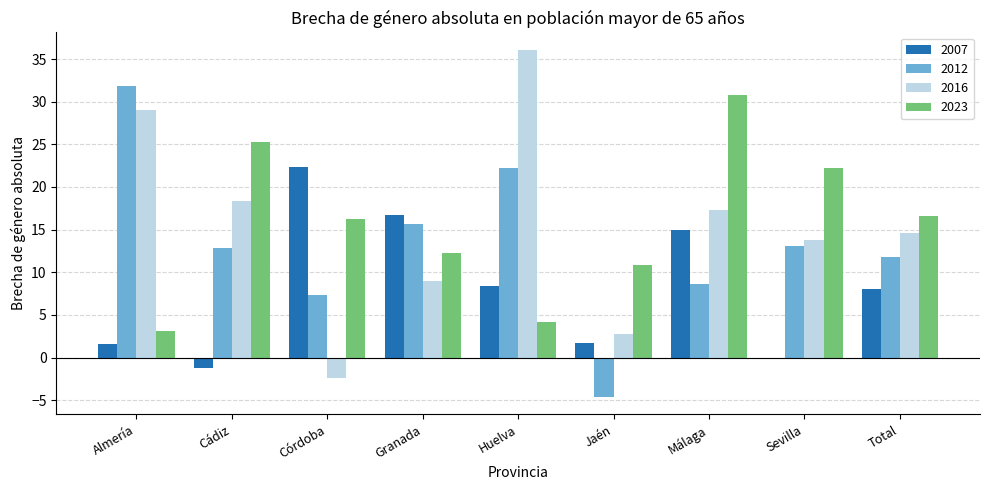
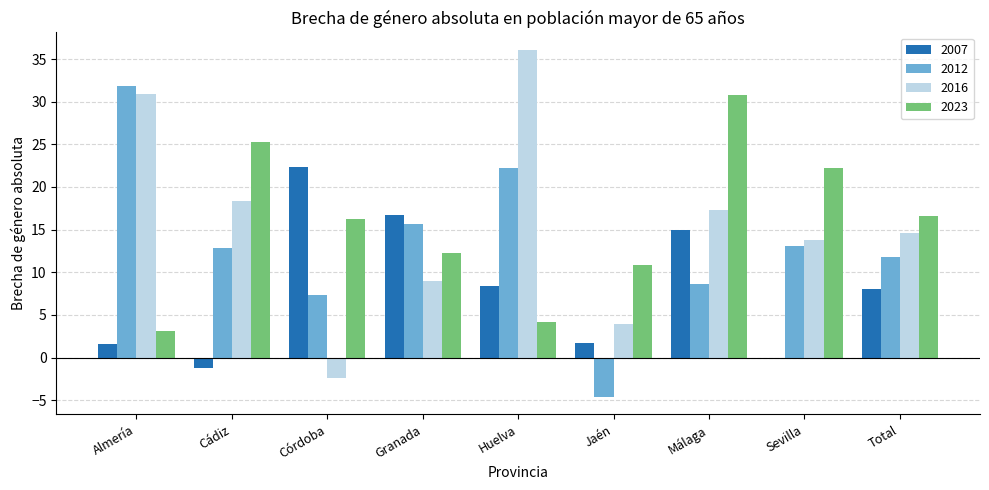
  {
    "2007": {
      "Almería": 2,
      "Cádiz": -1,
      "Córdoba": 22,
      "Granada": 17,
      "Huelva": 8,
      "Jaén": 2,
      "Málaga": 15,
      "Total": 8
    },
    "2012": {
      "Almería": 32,
      "Cádiz": 13,
      "Córdoba": 7,
      "Granada": 16,
      "Huelva": 22,
      "Jaén": -5,
      "Málaga": 9,
      "Sevilla": 13,
      "Total": 12
    },
    "2016": {
-     "Almería": 29,
+     "Almería": 31,
      "Cádiz": 18,
      "Córdoba": -2,
      "Granada": 9,
      "Huelva": 36,
-     "Jaén": 3,
+     "Jaén": 4,
      "Málaga": 17,
      "Sevilla": 14,
      "Total": 15
    },
    "2023": {
      "Almería": 3,
      "Cádiz": 25,
      "Córdoba": 16,
      "Granada": 12,
      "Huelva": 4,
      "Jaén": 11,
      "Málaga": 31,
      "Sevilla": 22,
      "Total": 17
    }
  }
